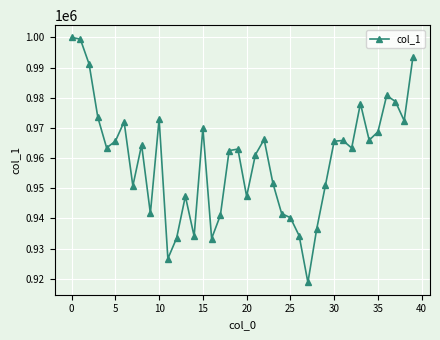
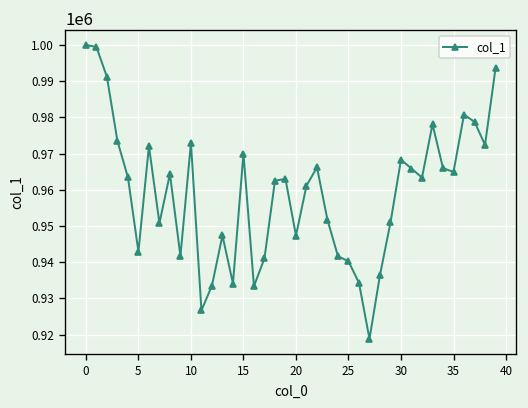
  {
    "0": 1000000,
-   "5": 966000,
+   "5": 943000,
    "10": 973000,
    "15": 970000,
    "20": 947000,
    "25": 940000,
-   "30": 966000,
-   "35": 969000
+   "30": 968000,
+   "35": 965000
  }
